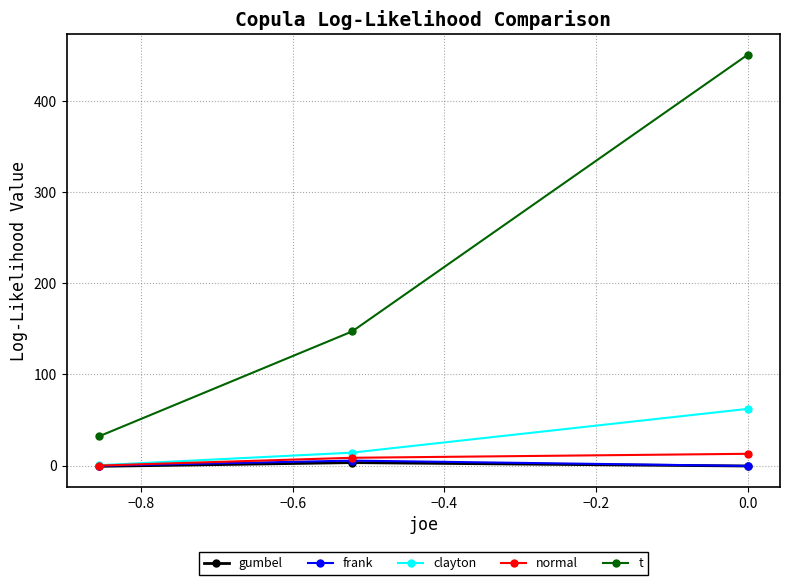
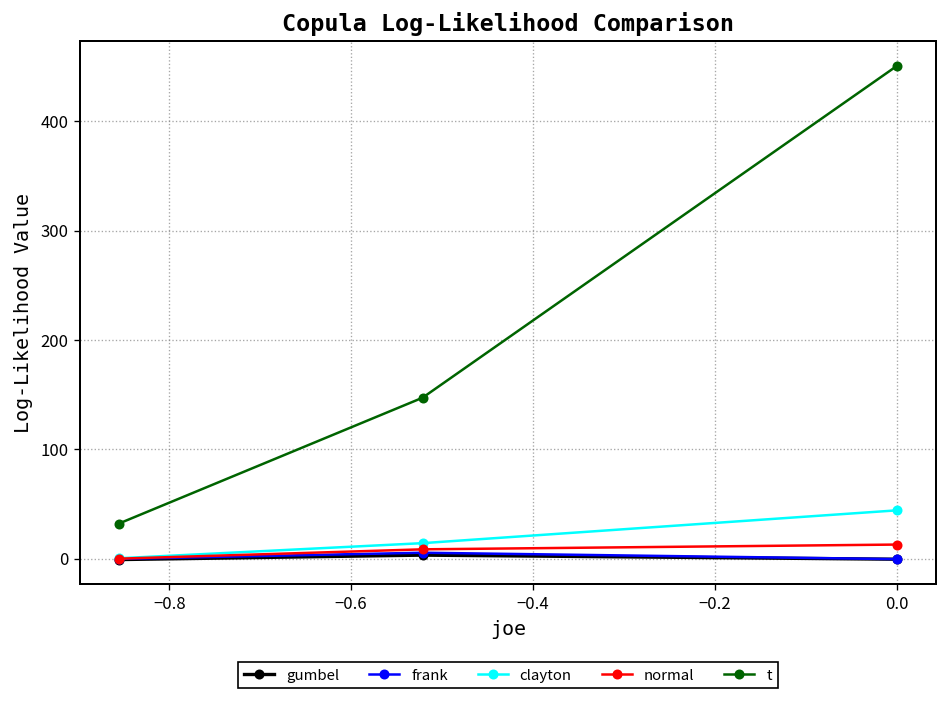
  {
    "clayton": {
-     "0.0": 60
+     "0.0": 40
    },
    "normal": {
      "0.0": 10
    },
    "t": {
      "0.0": 450
    }
  }
